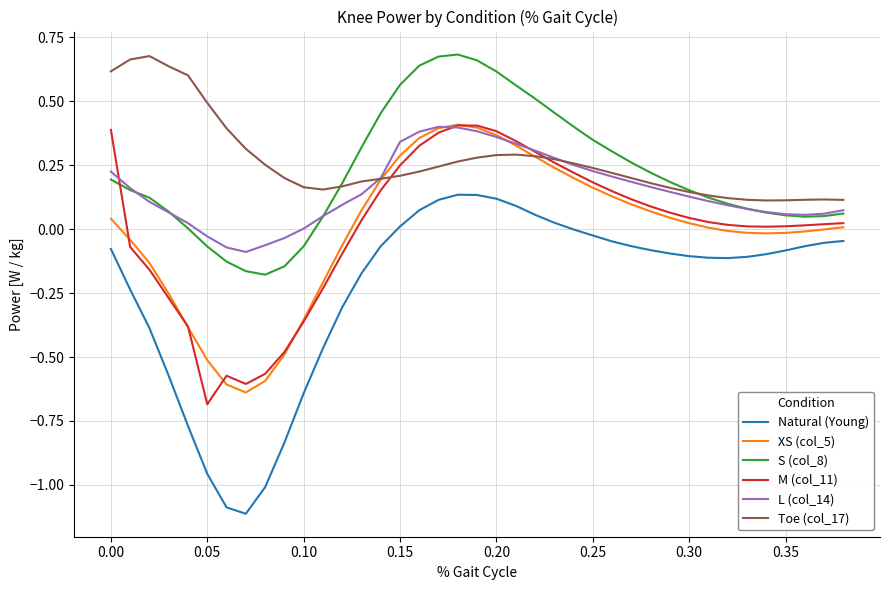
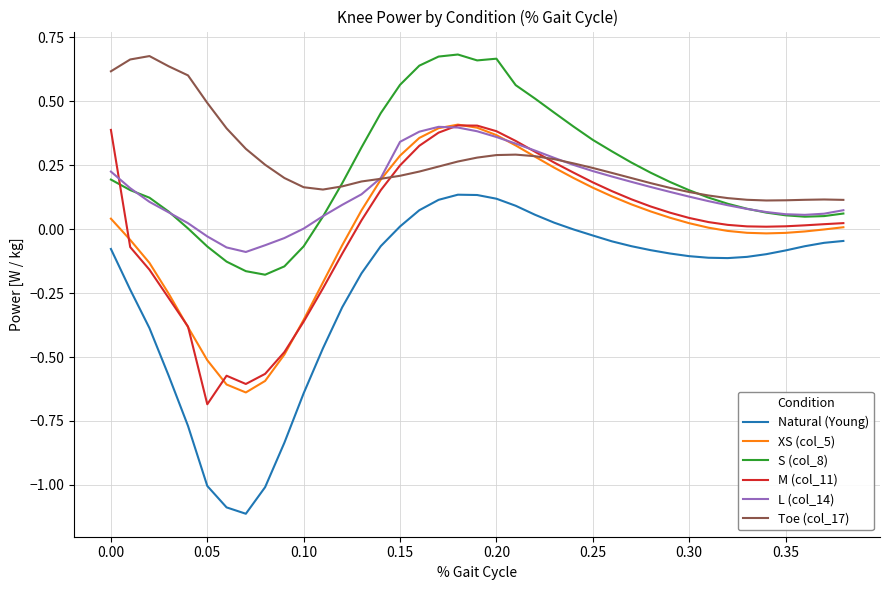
  {
    "Natural (Young)": {
      "0.00": -0.08,
-     "0.05": -0.96,
+     "0.05": -1.00,
      "0.10": -0.64,
      "0.15": 0.01,
      "0.20": 0.12,
      "0.25": -0.02,
      "0.30": -0.11,
      "0.35": -0.08
    },
    "XS (col_5)": {
      "0.00": 0.04,
      "0.05": -0.51,
      "0.15": 0.29,
      "0.25": 0.16,
      "0.30": 0.02,
      "0.35": -0.01
    },
    "S (col_8)": {
      "0.00": 0.19,
      "0.05": -0.07,
      "0.10": -0.07,
      "0.15": 0.56,
-     "0.20": 0.62,
+     "0.20": 0.67,
      "0.25": 0.35
    },
    "M (col_11)": {
      "0.00": 0.39,
      "0.05": -0.68,
      "0.15": 0.25,
      "0.20": 0.38,
      "0.25": 0.18,
      "0.30": 0.04,
      "0.35": 0.01
    },
    "L (col_14)": {
      "0.00": 0.23,
      "0.05": -0.03,
      "0.10": 0.00,
      "0.15": 0.34,
      "0.25": 0.23,
      "0.30": 0.13
    },
    "Toe (col_17)": {
      "0.00": 0.62,
      "0.05": 0.49,
      "0.10": 0.16,
      "0.15": 0.21,
      "0.20": 0.29,
      "0.25": 0.24,
      "0.35": 0.11
    }
  }
